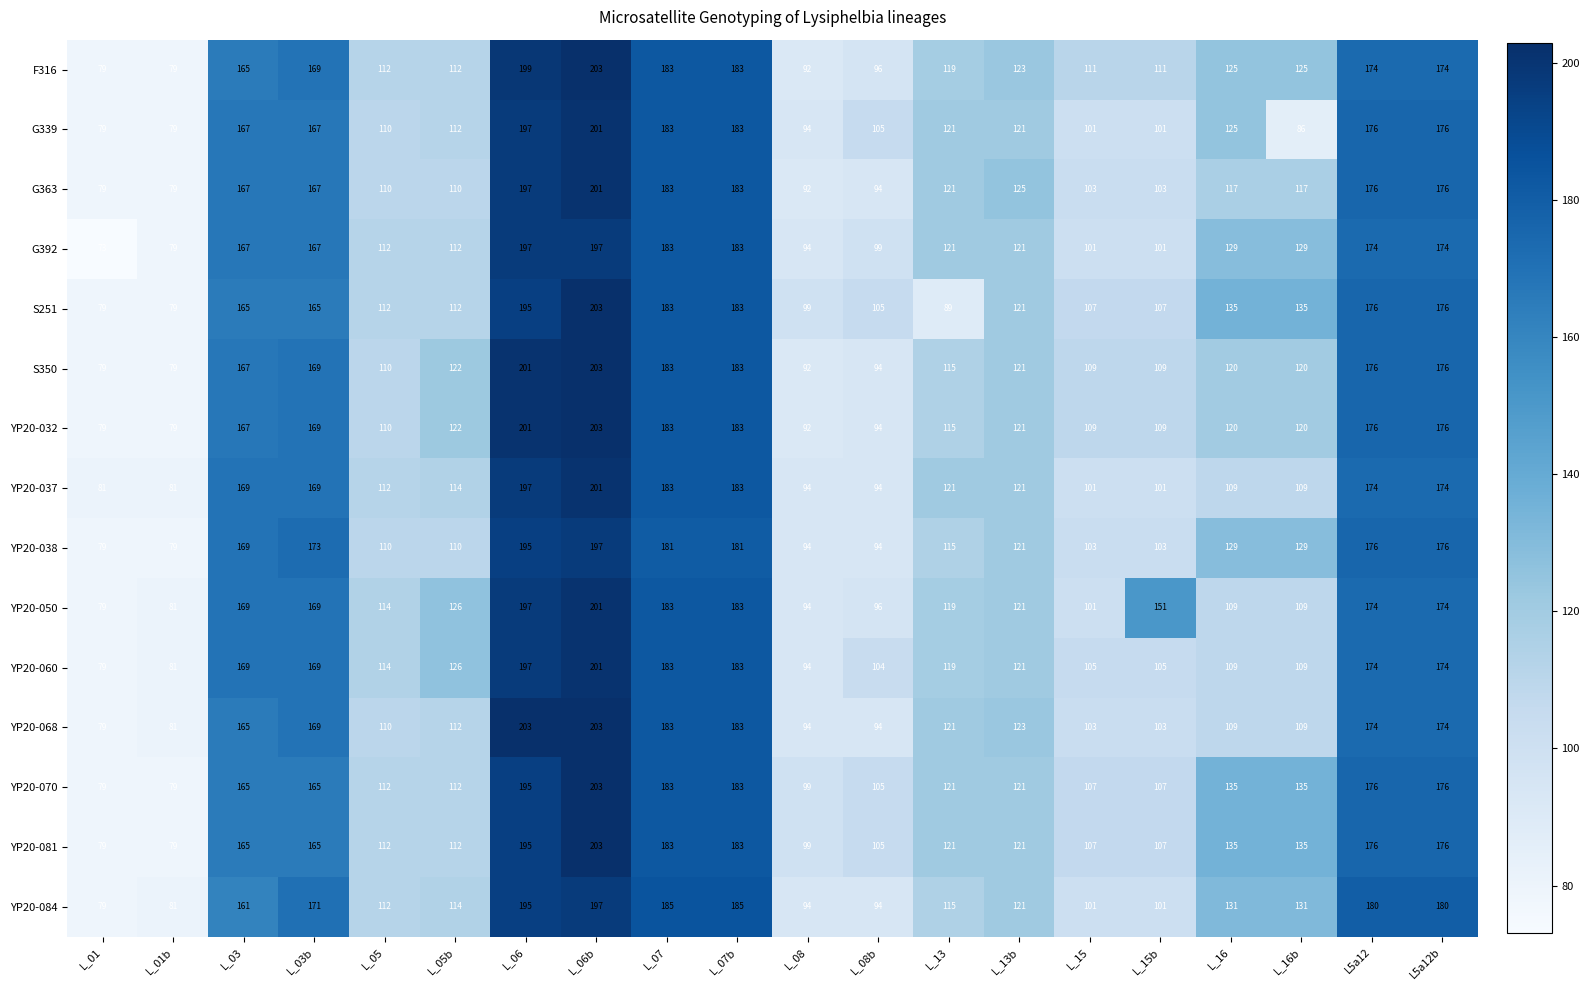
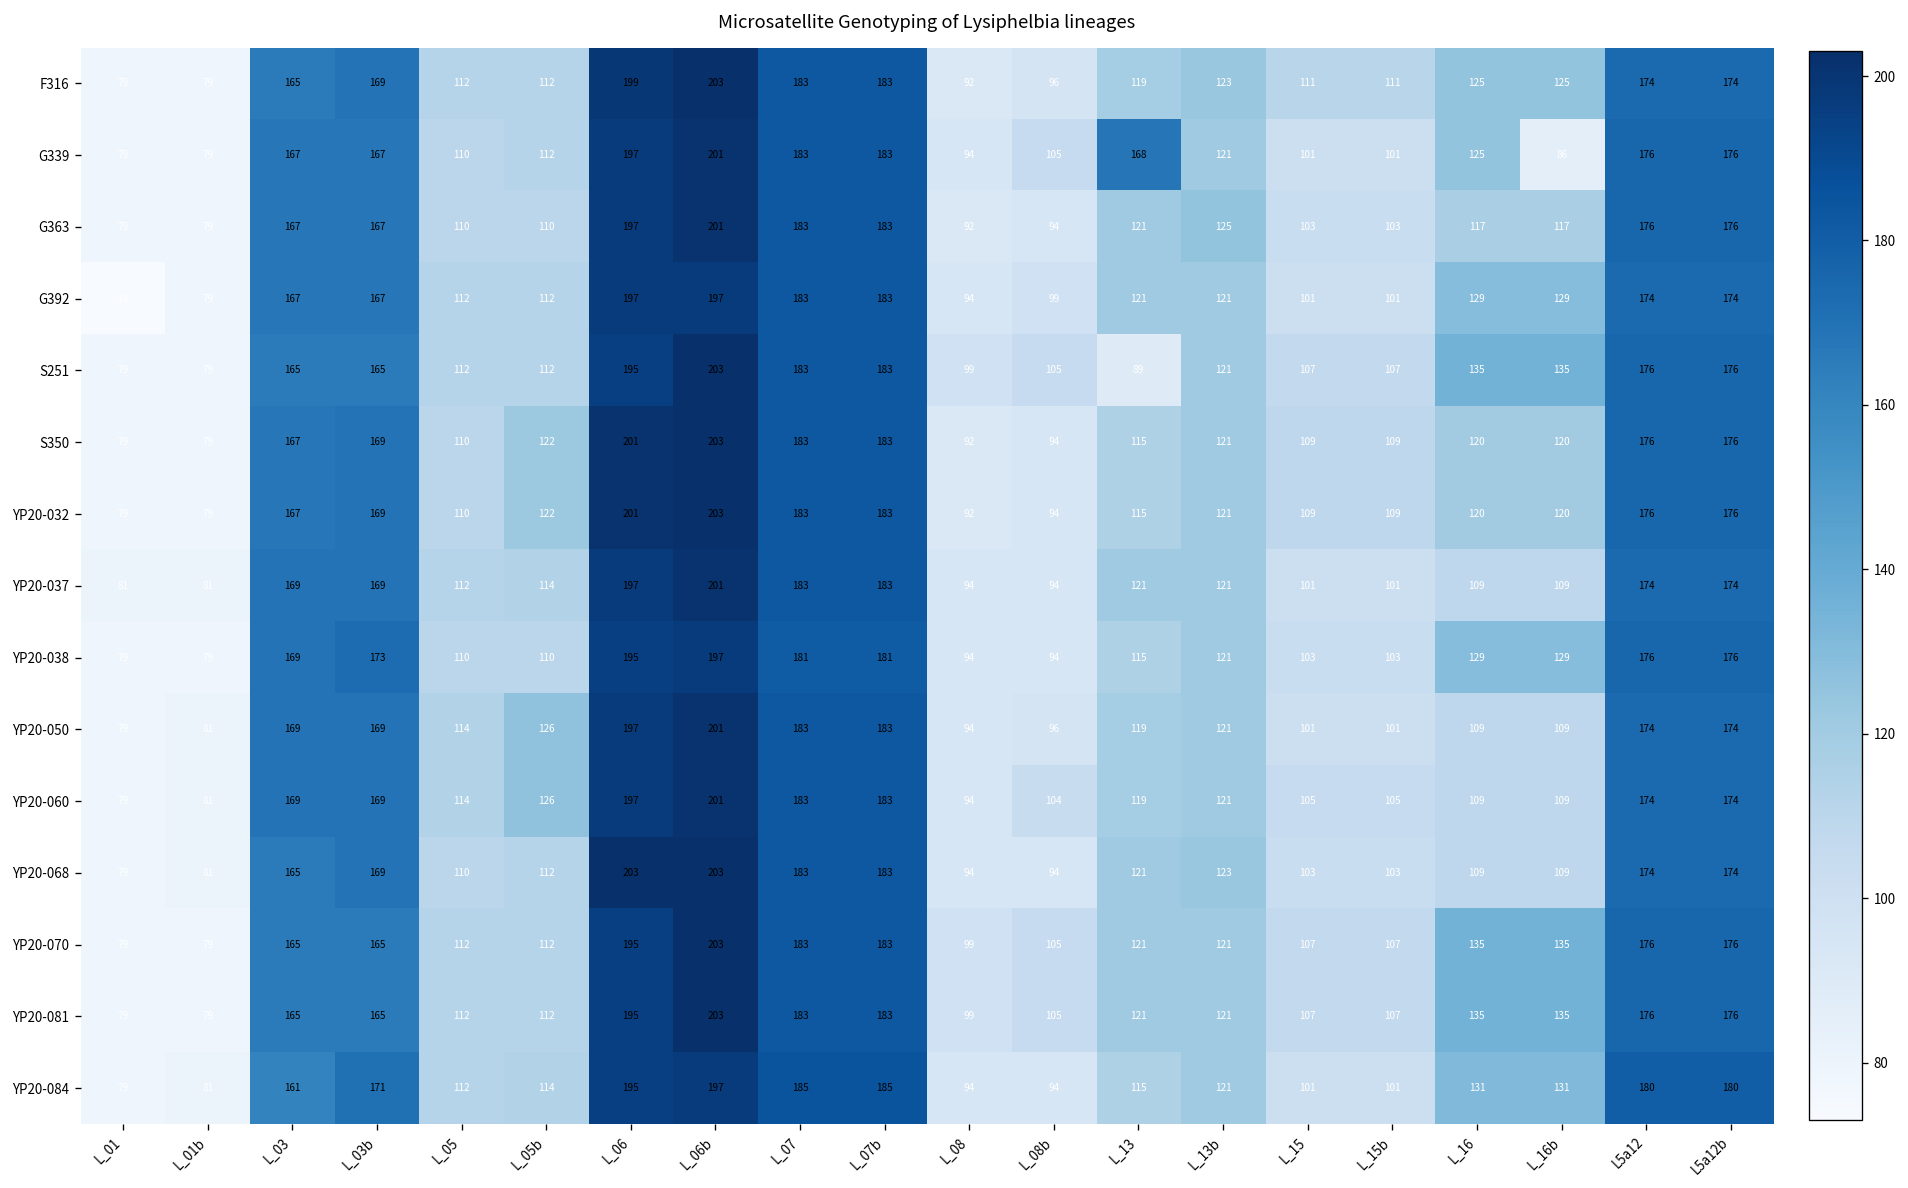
  {
    "G339": {
      "L_03": 167,
      "L_03b": 167,
      "L_05": 110,
      "L_05b": 112,
      "L_06": 197,
      "L_06b": 201,
      "L_07": 183,
      "L_07b": 183,
      "L_08b": 105,
-     "L_13": 121,
+     "L_13": 168,
      "L_13b": 121,
      "L_15": 101,
      "L_15b": 101,
      "L_16": 125,
      "L5a12": 176,
      "L5a12b": 176
    },
    "YP20-050": {
      "L_03": 169,
      "L_03b": 169,
      "L_05": 114,
      "L_05b": 126,
      "L_06": 197,
      "L_06b": 201,
      "L_07": 183,
      "L_07b": 183,
      "L_13": 119,
      "L_13b": 121,
      "L_15": 101,
-     "L_15b": 151,
+     "L_15b": 101,
      "L_16": 109,
      "L_16b": 109,
      "L5a12": 174,
      "L5a12b": 174
    }
  }
